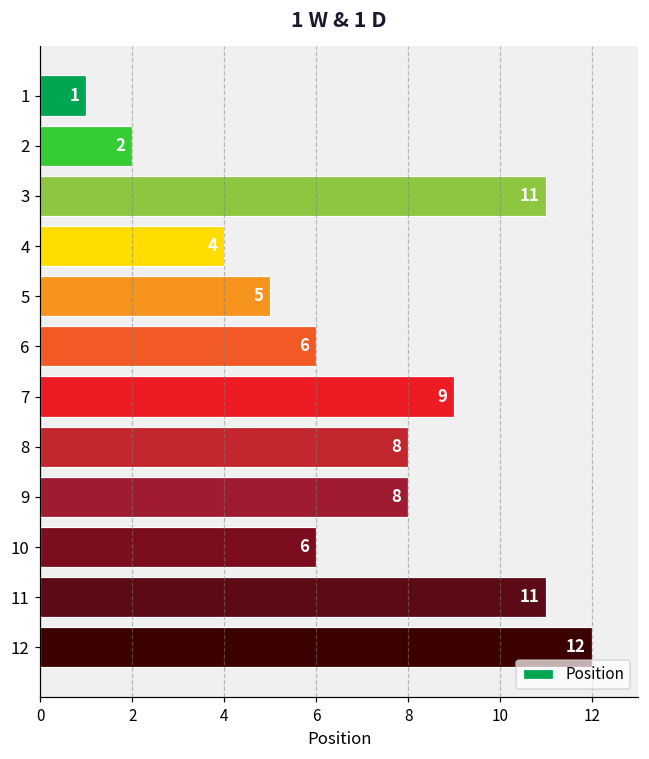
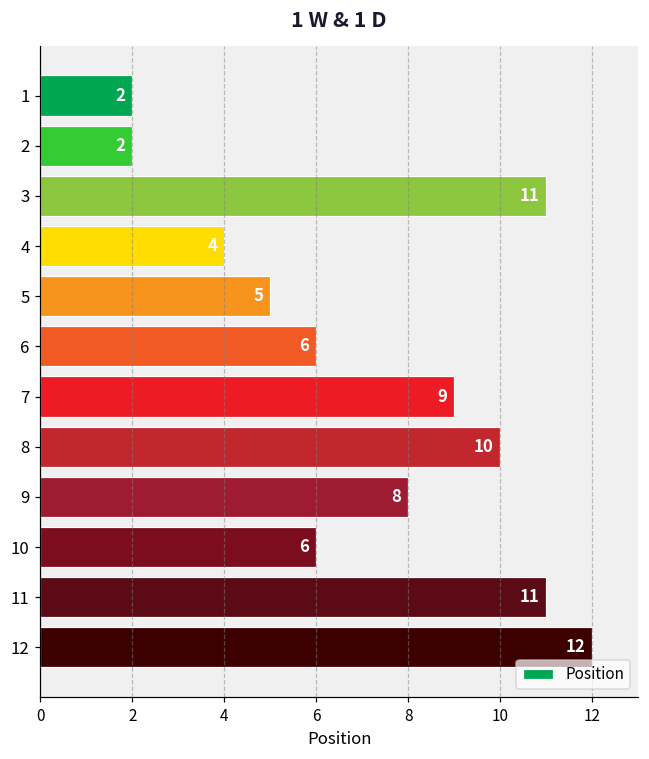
  {
-   "1": 1,
+   "1": 2,
    "2": 2,
    "3": 11,
    "4": 4,
    "5": 5,
    "6": 6,
    "7": 9,
-   "8": 8,
+   "8": 10,
    "9": 8,
    "10": 6,
    "11": 11,
    "12": 12
  }
